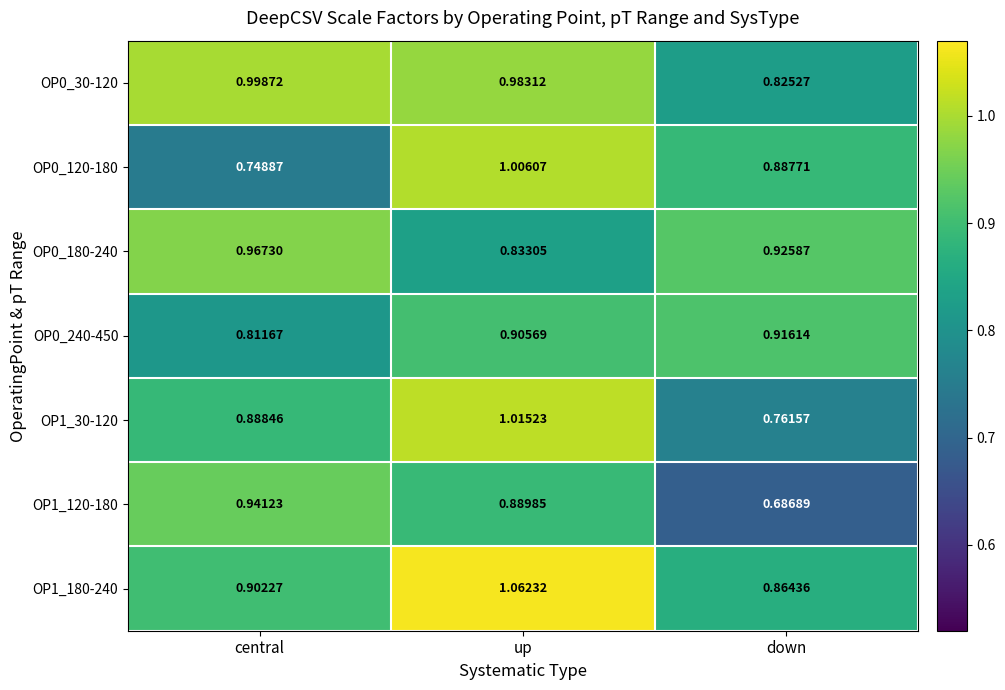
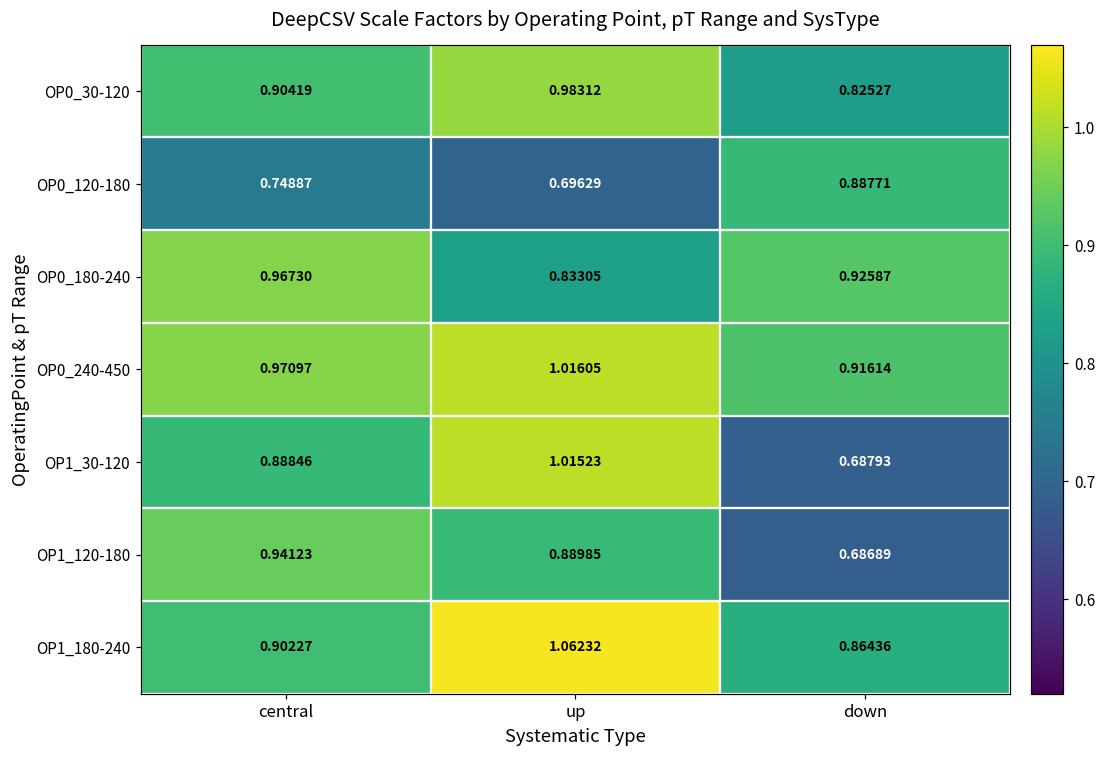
  {
    "OP0_30-120": {
-     "central": 0.99872,
+     "central": 0.90419,
      "up": 0.98312,
      "down": 0.82527
    },
    "OP0_120-180": {
      "central": 0.74887,
-     "up": 1.00607,
+     "up": 0.69629,
      "down": 0.88771
    },
    "OP0_180-240": {
      "central": 0.96730,
      "up": 0.83305,
      "down": 0.92587
    },
    "OP0_240-450": {
-     "central": 0.81167,
-     "up": 0.90569,
+     "central": 0.97097,
+     "up": 1.01605,
      "down": 0.91614
    },
    "OP1_30-120": {
      "central": 0.88846,
      "up": 1.01523,
-     "down": 0.76157
+     "down": 0.68793
    },
    "OP1_120-180": {
      "central": 0.94123,
      "up": 0.88985,
      "down": 0.68689
    },
    "OP1_180-240": {
      "central": 0.90227,
      "up": 1.06232,
      "down": 0.86436
    }
  }
